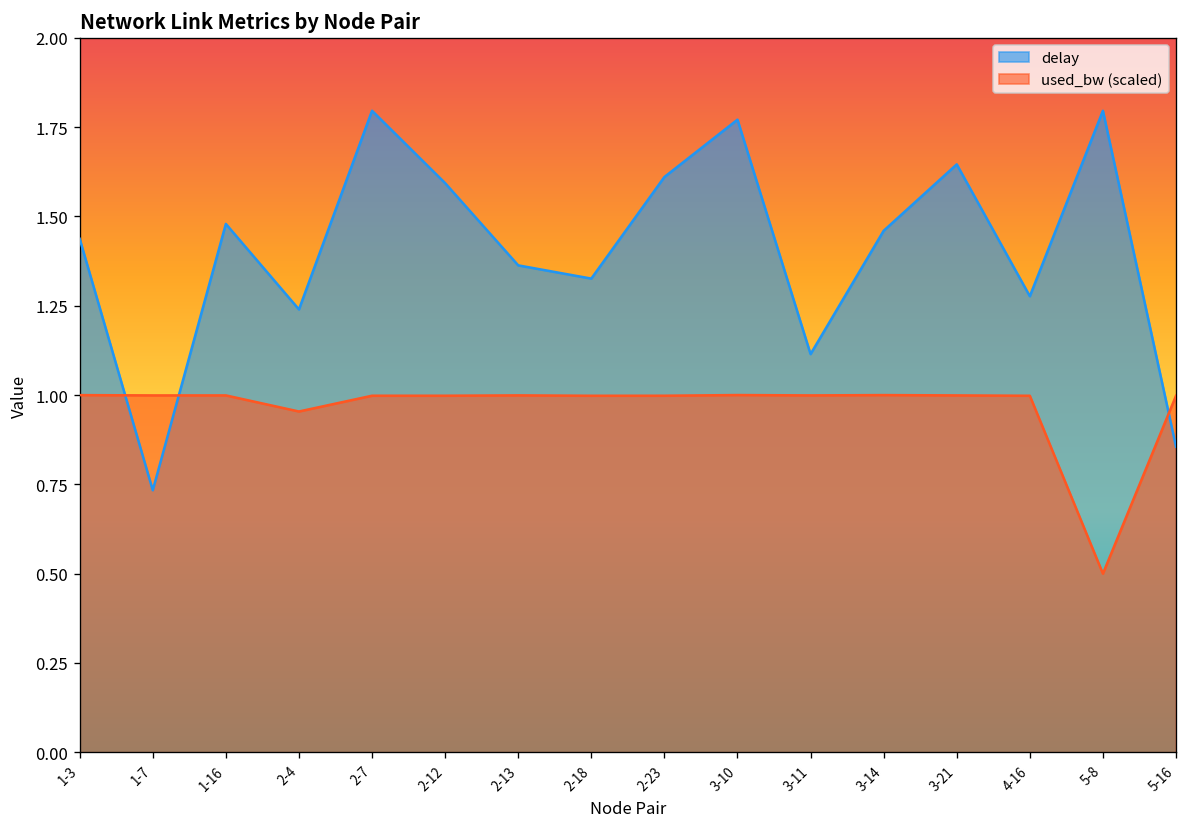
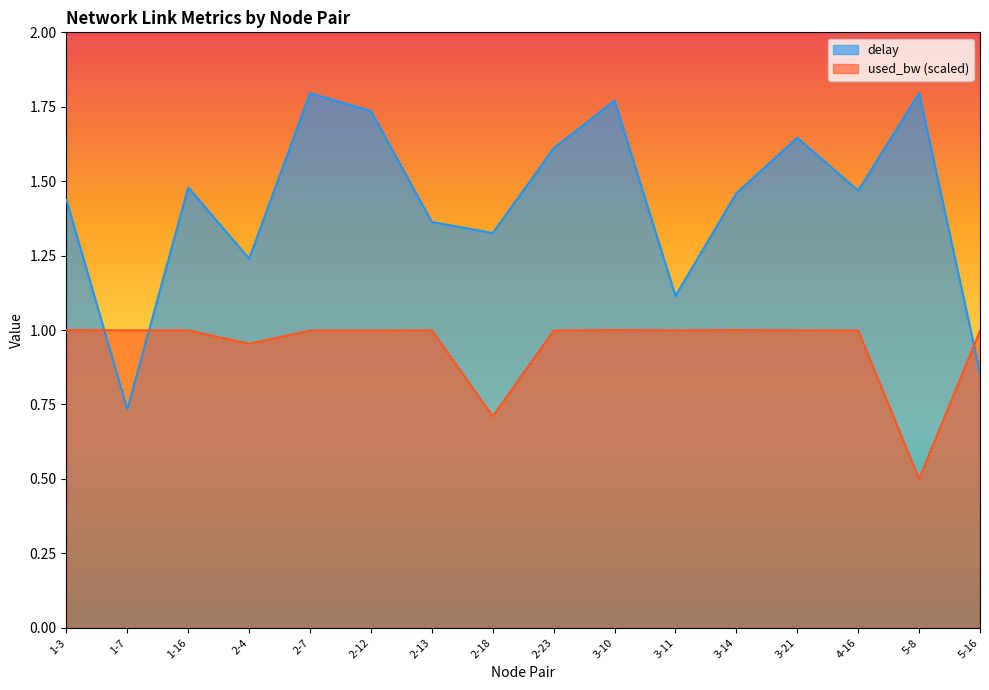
  {
    "delay": {
      "1-3": 1.44,
      "1-7": 0.73,
      "1-16": 1.48,
      "2-4": 1.24,
      "2-7": 1.80,
-     "2-12": 1.59,
+     "2-12": 1.74,
      "2-13": 1.36,
      "2-18": 1.33,
      "2-23": 1.61,
      "3-10": 1.77,
      "3-11": 1.11,
      "3-14": 1.46,
      "3-21": 1.65,
-     "4-16": 1.28,
+     "4-16": 1.47,
      "5-8": 1.80,
      "5-16": 0.86
    },
    "used_bw (scaled)": {
      "1-3": 1.00,
      "1-7": 1.00,
      "1-16": 1.00,
      "2-4": 0.95,
      "2-7": 1.00,
      "2-12": 1.00,
      "2-13": 1.00,
-     "2-18": 1.00,
+     "2-18": 0.71,
      "2-23": 1.00,
      "3-10": 1.00,
      "3-11": 1.00,
      "3-14": 1.00,
      "3-21": 1.00,
      "4-16": 1.00,
      "5-8": 0.50,
      "5-16": 1.00
    }
  }
